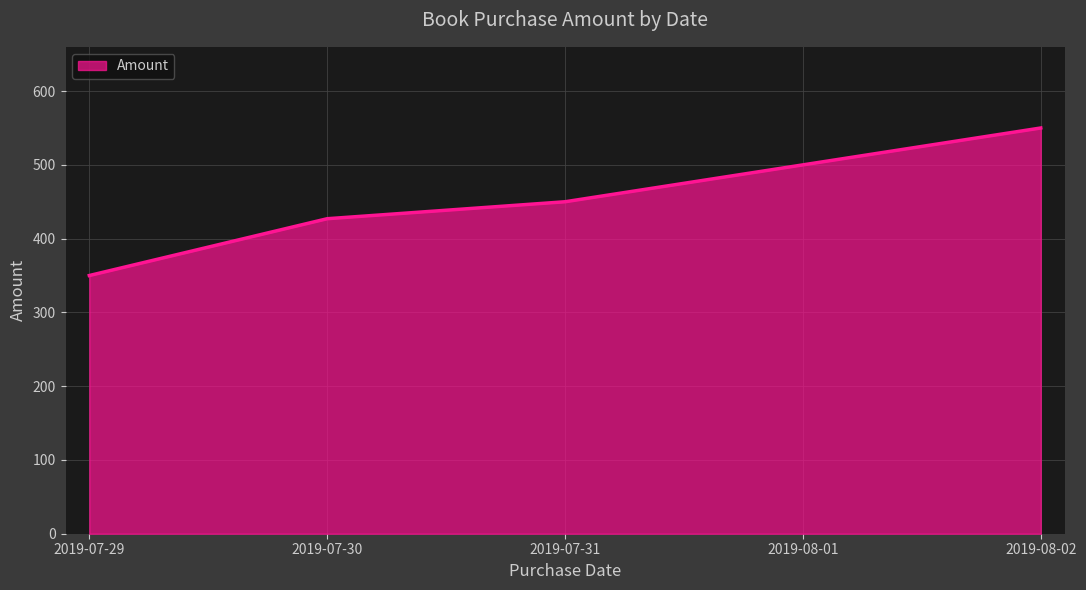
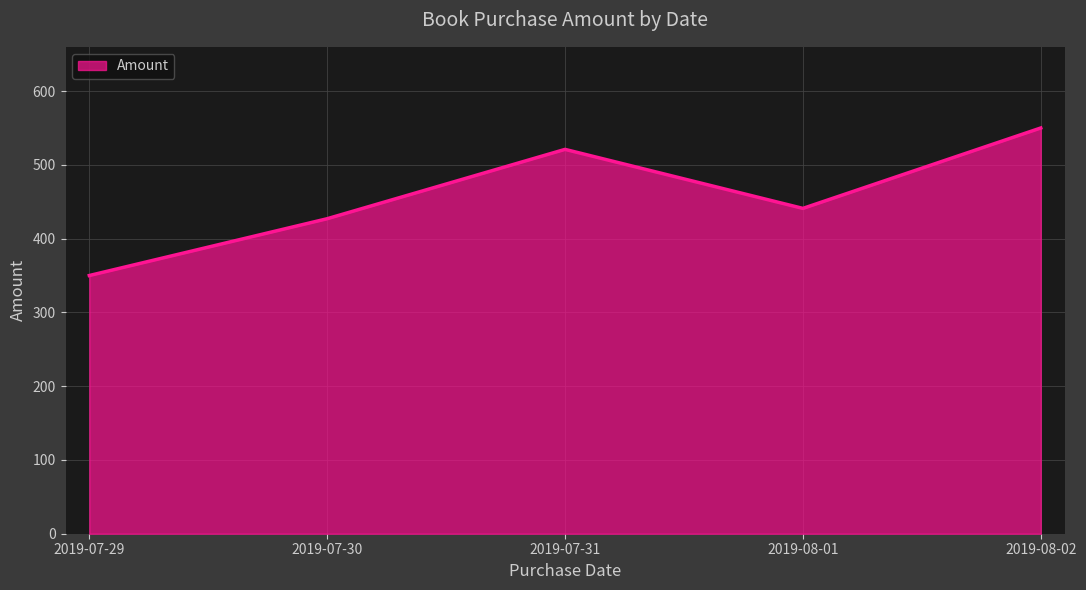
  {
    "2019-07-29": 350,
    "2019-07-30": 430,
-   "2019-07-31": 450,
-   "2019-08-01": 500,
+   "2019-07-31": 520,
+   "2019-08-01": 440,
    "2019-08-02": 550
  }
